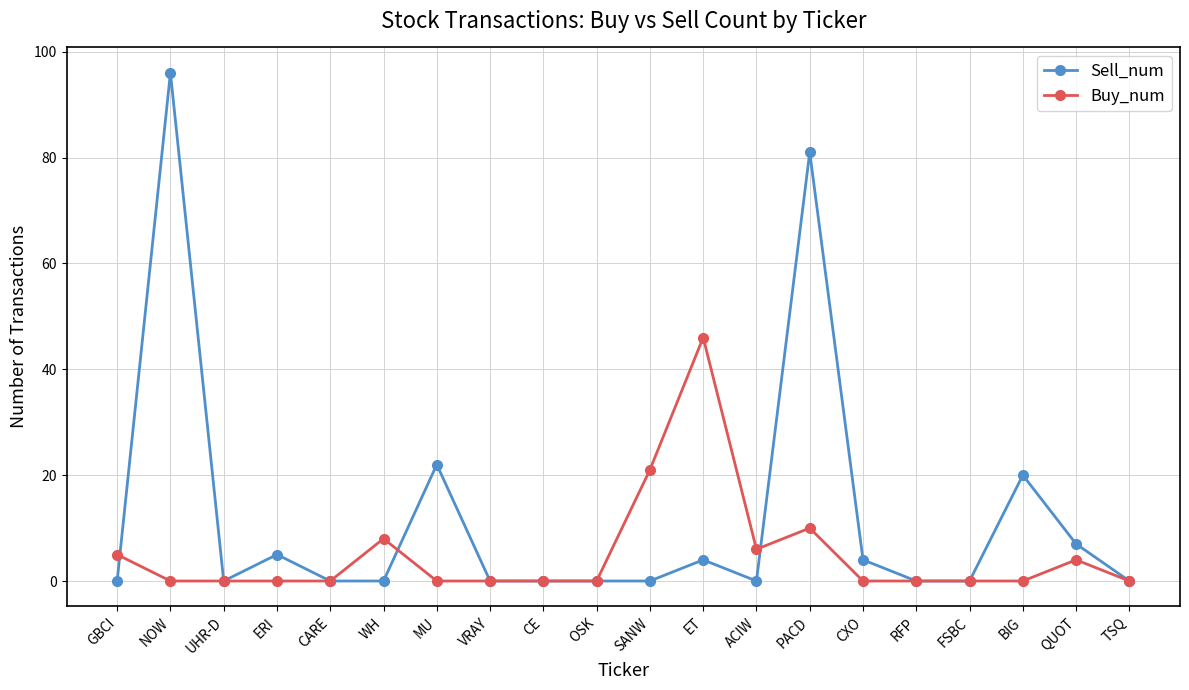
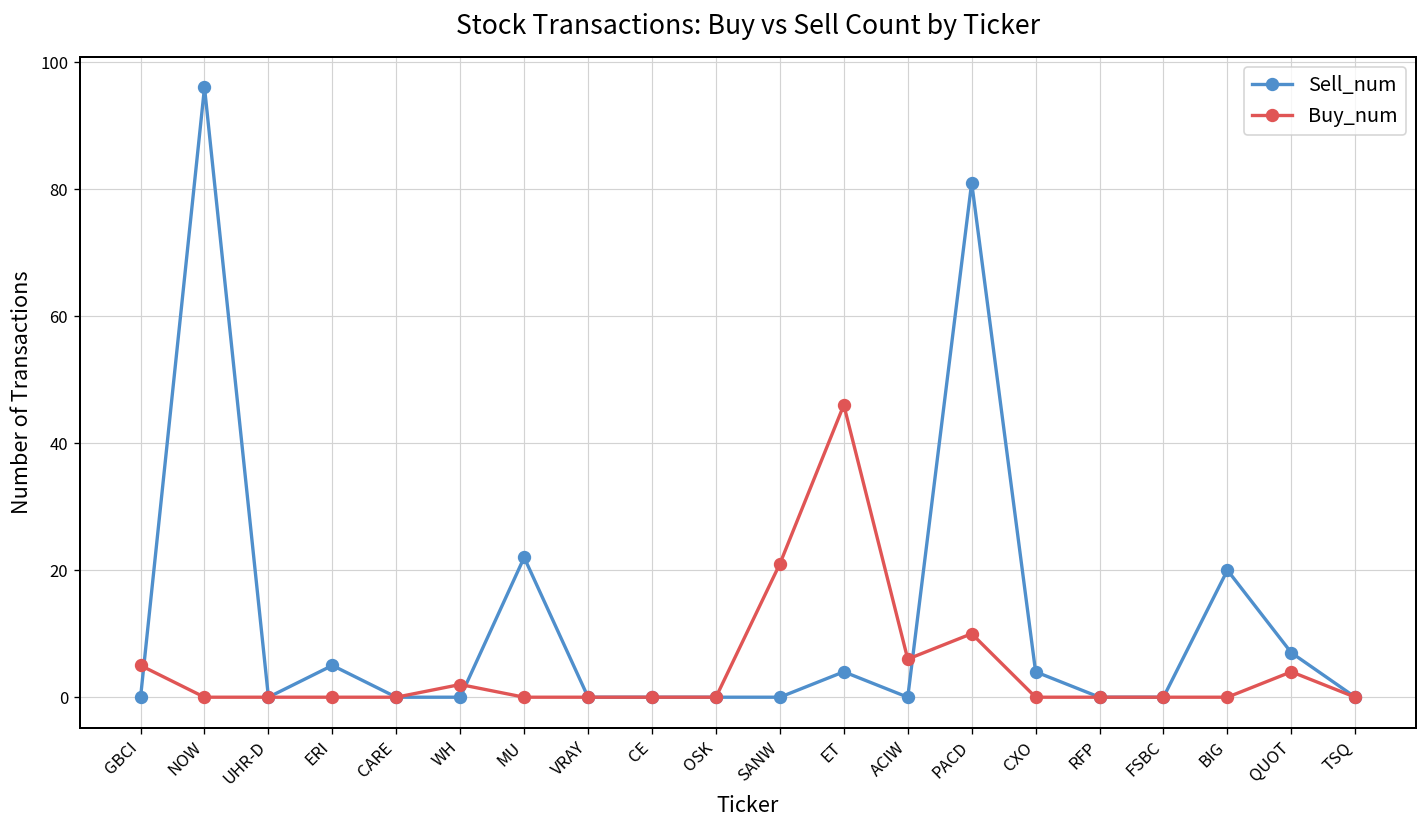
  {
    "Sell_num": {
      "GBCI": 0,
      "NOW": 96,
      "ERI": 5,
      "WH": 0,
      "MU": 22,
      "SANW": 0,
      "ET": 4,
      "ACIW": 0,
      "PACD": 81,
      "CXO": 4,
      "BIG": 20,
      "QUOT": 7
    },
    "Buy_num": {
      "GBCI": 5,
      "NOW": 0,
      "ERI": 0,
-     "WH": 8,
+     "WH": 2,
      "MU": 0,
      "SANW": 21,
      "ET": 46,
      "ACIW": 6,
      "PACD": 10,
      "CXO": 0,
      "BIG": 0,
      "QUOT": 4
    }
  }
